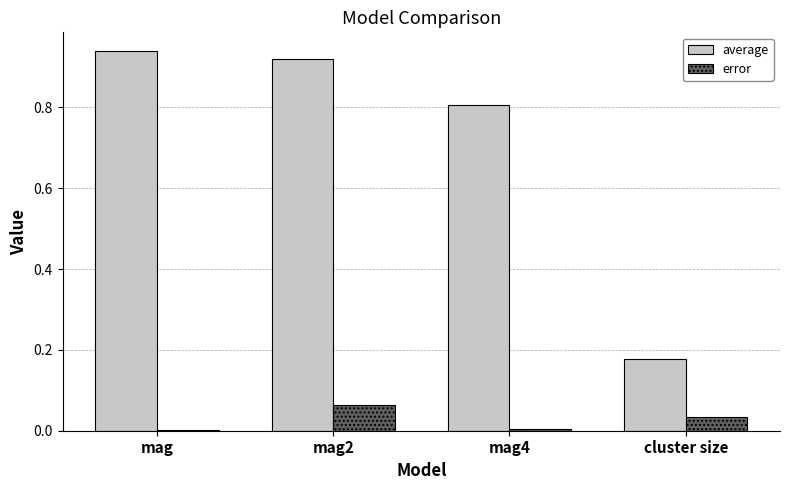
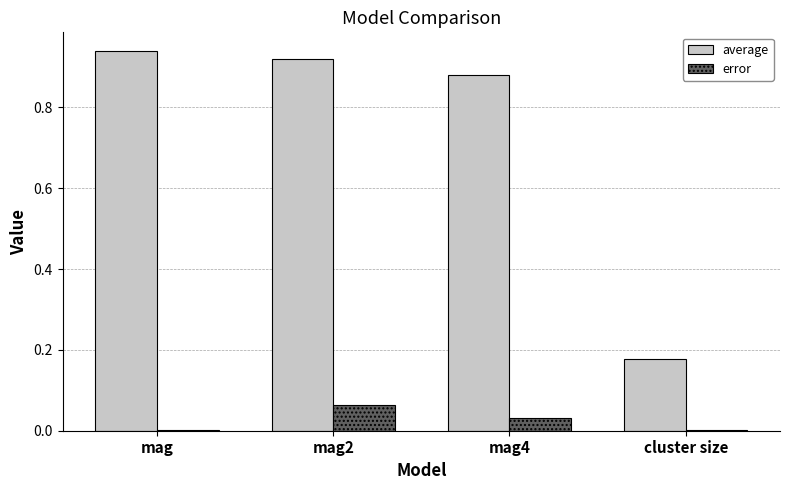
  {
    "average": {
      "mag": 0.94,
      "mag2": 0.92,
-     "mag4": 0.81,
+     "mag4": 0.88,
      "cluster size": 0.18
    },
    "error": {
      "mag2": 0.06,
-     "mag4": 0.00,
-     "cluster size": 0.03
+     "mag4": 0.03,
+     "cluster size": 0.00
    }
  }
